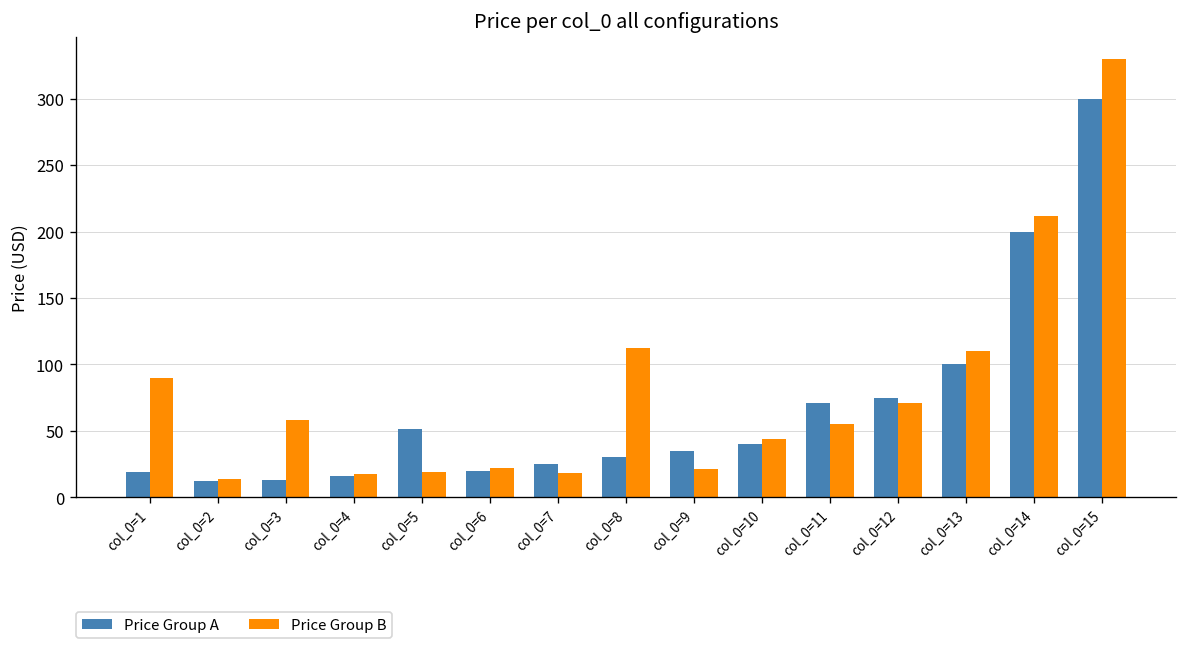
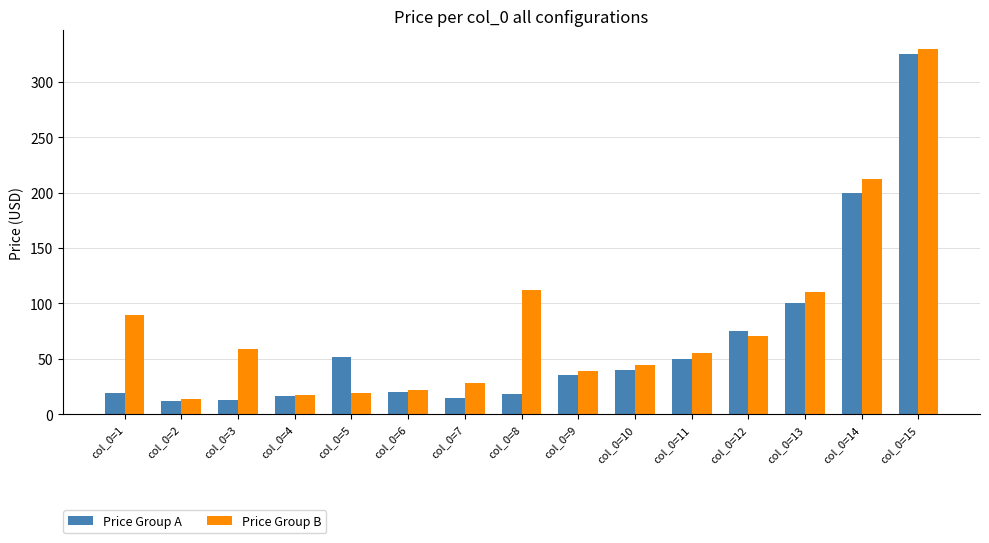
  {
    "Price Group A": {
      "col_0=1": 19,
      "col_0=2": 12,
      "col_0=3": 13,
      "col_0=4": 16,
      "col_0=5": 52,
      "col_0=6": 20,
-     "col_0=7": 25,
-     "col_0=8": 30,
+     "col_0=7": 14,
+     "col_0=8": 19,
      "col_0=9": 35,
      "col_0=10": 40,
-     "col_0=11": 71,
+     "col_0=11": 50,
      "col_0=12": 75,
      "col_0=13": 100,
      "col_0=14": 200,
-     "col_0=15": 300
+     "col_0=15": 325
    },
    "Price Group B": {
      "col_0=1": 90,
      "col_0=2": 13,
      "col_0=3": 59,
      "col_0=4": 17,
      "col_0=5": 19,
      "col_0=6": 22,
-     "col_0=7": 18,
+     "col_0=7": 28,
      "col_0=8": 112,
-     "col_0=9": 21,
+     "col_0=9": 39,
      "col_0=10": 44,
      "col_0=11": 55,
      "col_0=12": 71,
      "col_0=13": 110,
      "col_0=14": 212,
      "col_0=15": 330
    }
  }
